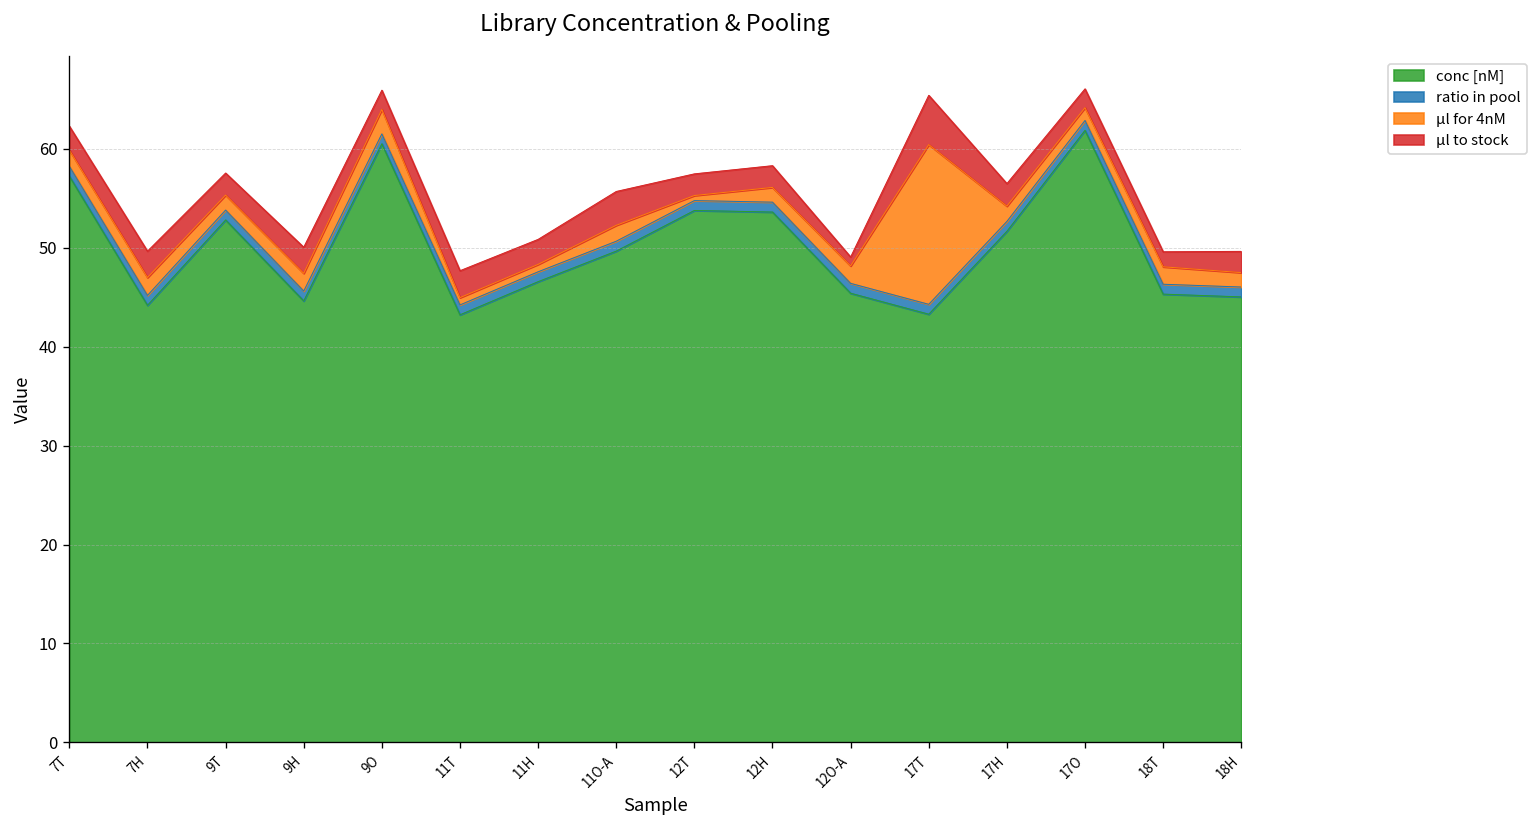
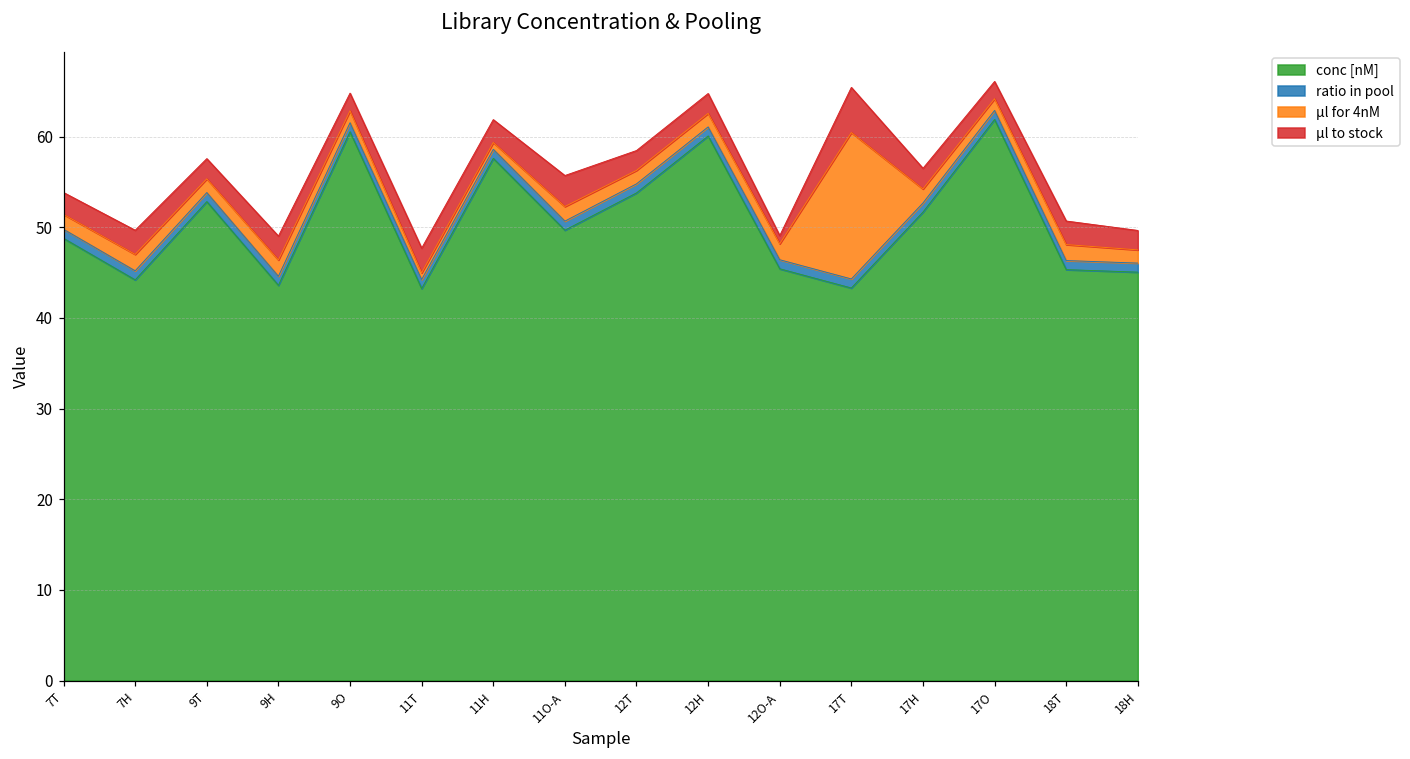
  {
    "conc [nM]": {
-     "7T": 57,
+     "7T": 49,
      "7H": 44,
      "9T": 53,
-     "9H": 45,
+     "9H": 44,
      "9O": 61,
      "11T": 43,
-     "11H": 47,
+     "11H": 58,
      "11O-A": 50,
      "12T": 54,
-     "12H": 54,
+     "12H": 60,
      "12O-A": 45,
      "17T": 43,
      "17H": 52,
      "17O": 62,
      "18T": 45,
      "18H": 45
    },
    "ratio in pool": {
      "7T": 1,
      "7H": 1,
      "9T": 1,
      "9H": 1,
      "9O": 1,
      "11T": 1,
      "11H": 1,
      "11O-A": 1,
      "12T": 1,
      "12H": 1,
      "12O-A": 1,
      "17T": 1,
      "17H": 1,
      "17O": 1,
      "18T": 1,
      "18H": 1
    },
    "µl for 4nM": {
      "7T": 2,
      "7H": 2,
      "9T": 2,
      "9H": 2,
-     "9O": 2,
+     "9O": 1,
      "11T": 1,
      "11H": 1,
      "11O-A": 2,
-     "12T": 0.5,
+     "12T": 1.5,
      "12H": 1,
      "12O-A": 2,
      "17T": 16,
      "17H": 2,
      "17O": 1,
      "18T": 2,
      "18H": 1
    },
    "µl to stock": {
      "7T": 2,
      "7H": 3,
      "9T": 2,
      "9H": 3,
      "9O": 2,
      "11T": 3,
      "11H": 3,
      "11O-A": 3,
      "12T": 2,
      "12H": 2,
      "12O-A": 1,
      "17T": 5,
      "17H": 2,
      "17O": 2,
-     "18T": 2,
+     "18T": 3,
      "18H": 2
    }
  }
